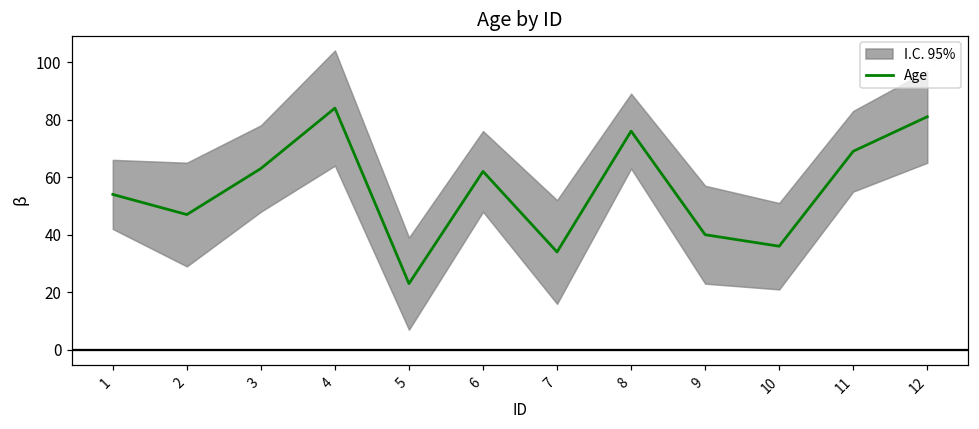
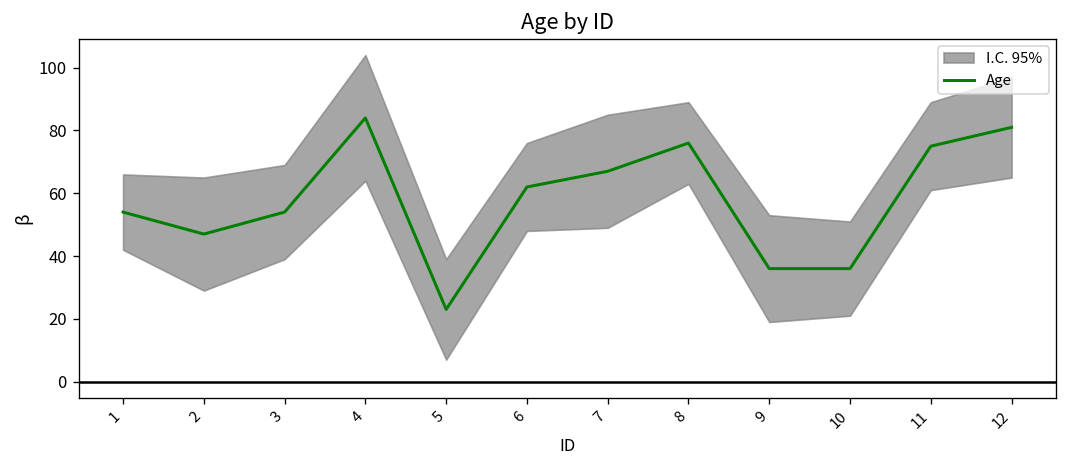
  {
    "Age": {
      "1": 54,
      "2": 47,
-     "3": 63,
+     "3": 54,
      "4": 84,
      "5": 23,
      "6": 62,
-     "7": 34,
+     "7": 67,
      "8": 76,
-     "9": 40,
+     "9": 36,
      "10": 36,
-     "11": 69,
+     "11": 75,
      "12": 81
    }
  }
